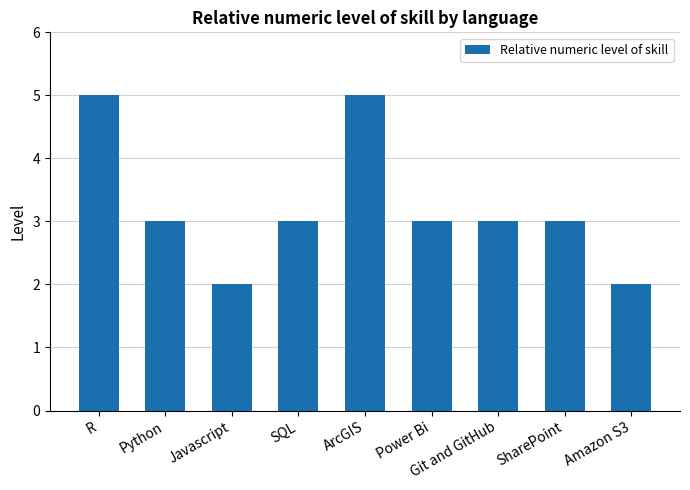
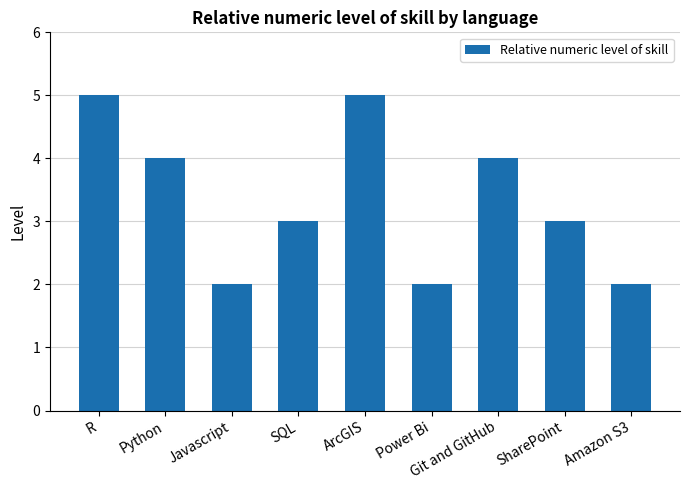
  {
    "R": 5,
-   "Python": 3,
+   "Python": 4,
    "Javascript": 2,
    "SQL": 3,
    "ArcGIS": 5,
-   "Power Bi": 3,
-   "Git and GitHub": 3,
+   "Power Bi": 2,
+   "Git and GitHub": 4,
    "SharePoint": 3,
    "Amazon S3": 2
  }
